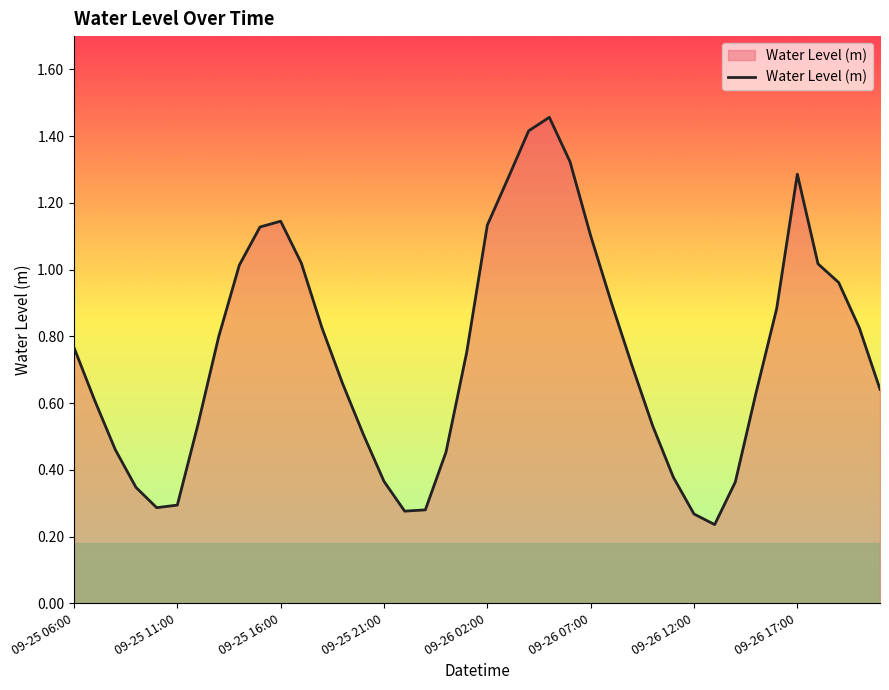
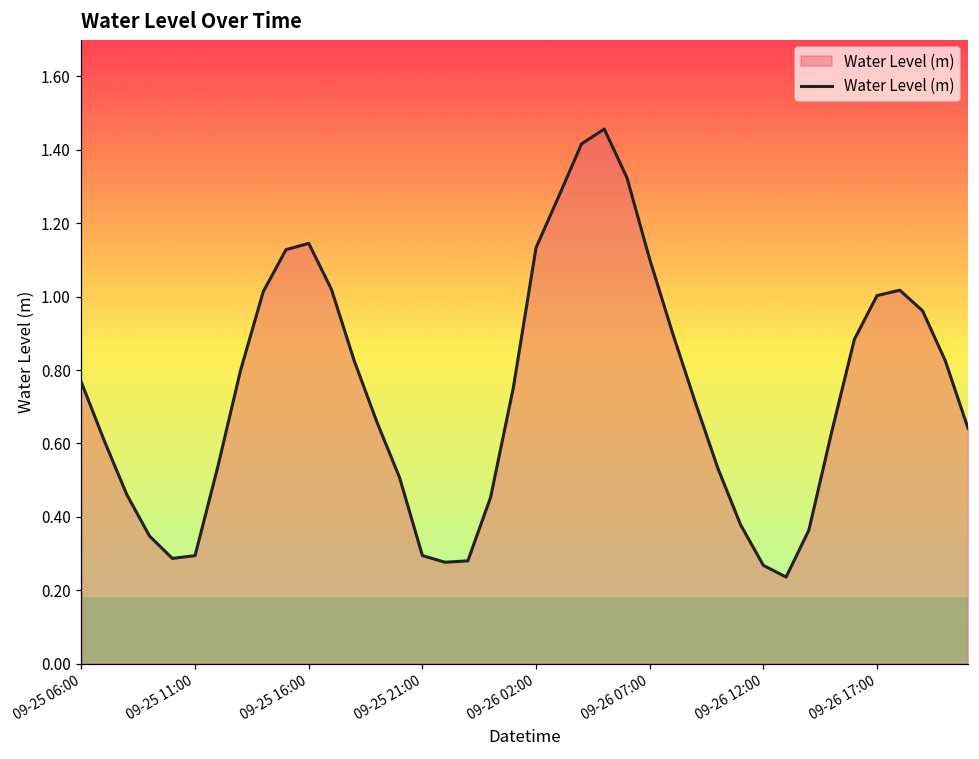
  {
    "09-25 06:00": 0.77,
    "09-25 11:00": 0.29,
    "09-25 16:00": 1.15,
-   "09-25 21:00": 0.37,
+   "09-25 21:00": 0.29,
    "09-26 02:00": 1.13,
    "09-26 07:00": 1.10,
    "09-26 12:00": 0.27,
-   "09-26 17:00": 1.29
+   "09-26 17:00": 1.00
  }
